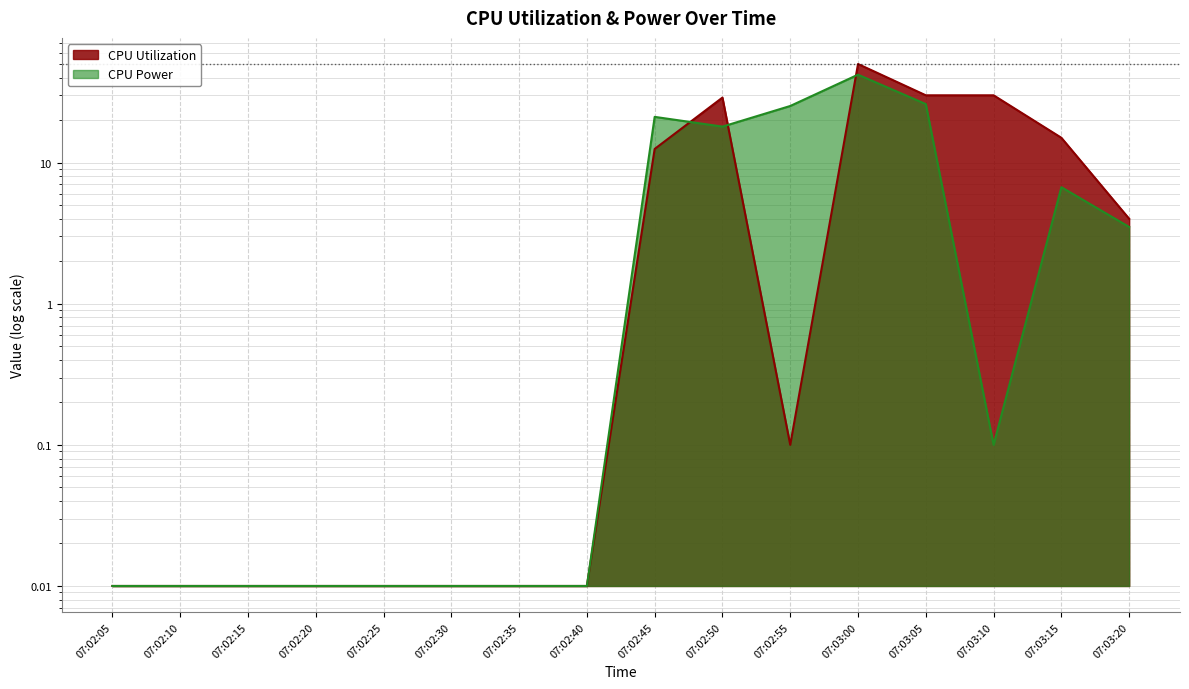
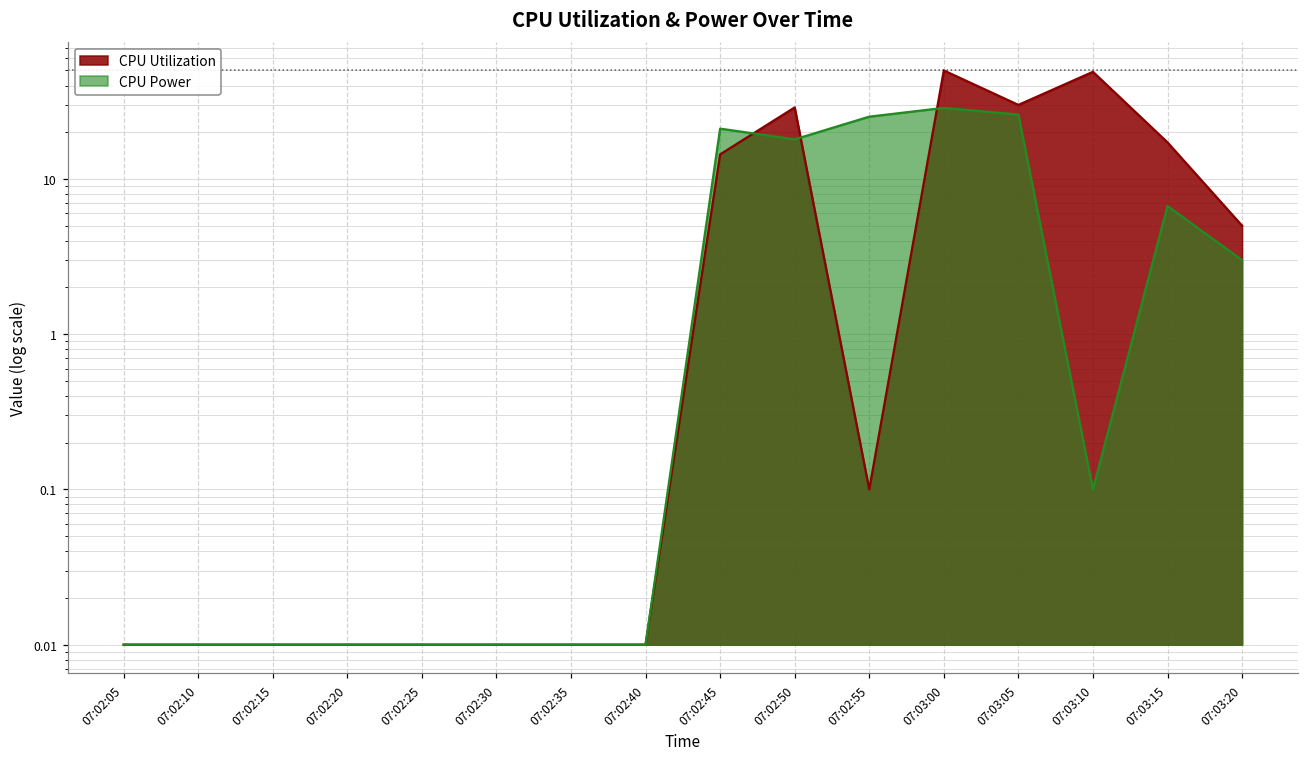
  {
    "CPU Utilization": {
-     "07:02:45": 13,
+     "07:02:45": 14,
      "07:02:50": 29,
      "07:02:55": 0.10,
      "07:03:00": 50,
      "07:03:05": 30,
-     "07:03:10": 30,
-     "07:03:15": 15,
-     "07:03:20": 4
+     "07:03:10": 49,
+     "07:03:15": 17,
+     "07:03:20": 5
    },
    "CPU Power": {
      "07:02:45": 21,
      "07:02:50": 18,
      "07:02:55": 25,
-     "07:03:00": 42,
+     "07:03:00": 29,
      "07:03:05": 26,
      "07:03:10": 0.1,
      "07:03:15": 7,
-     "07:03:20": 3.5
+     "07:03:20": 3.0
    }
  }
